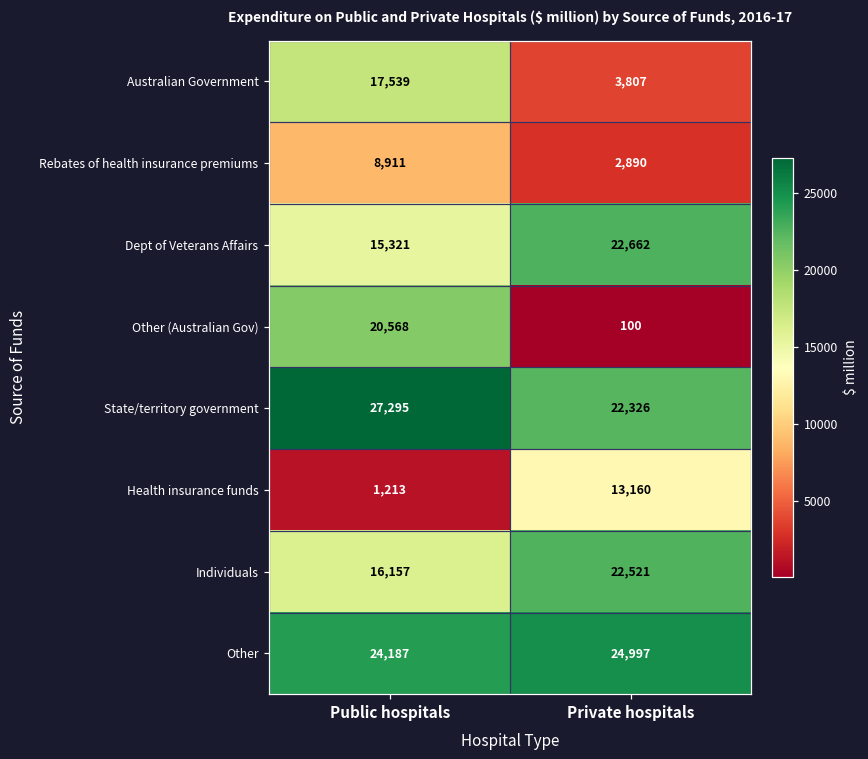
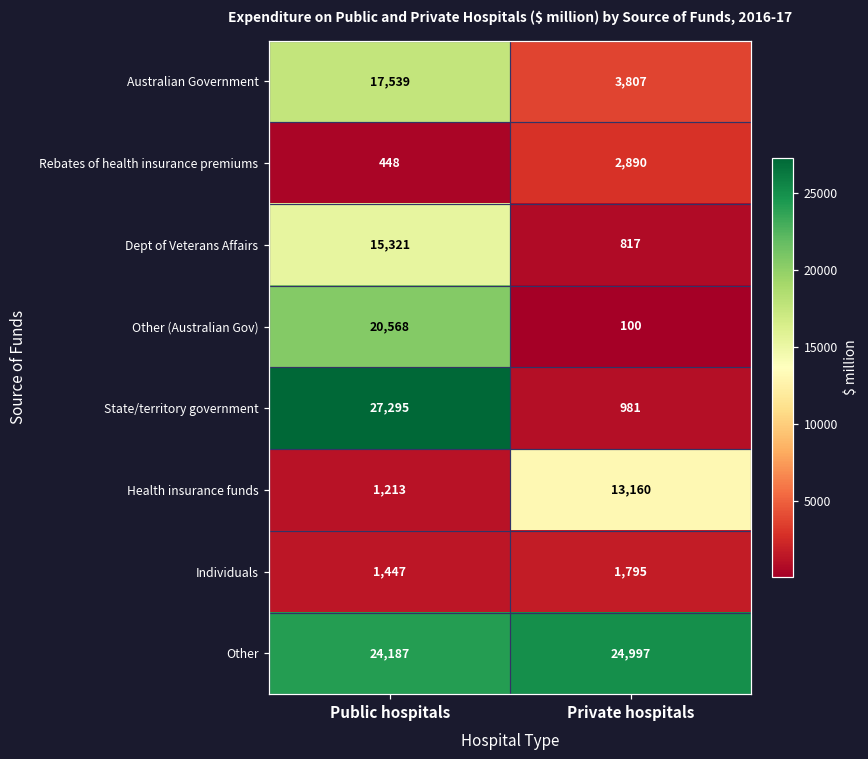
  {
    "Australian Government": {
      "Public hospitals": "17,539",
      "Private hospitals": "3,807"
    },
    "Rebates of health insurance premiums": {
-     "Public hospitals": "8,911",
+     "Public hospitals": "448",
      "Private hospitals": "2,890"
    },
    "Dept of Veterans Affairs": {
      "Public hospitals": "15,321",
-     "Private hospitals": "22,662"
+     "Private hospitals": "817"
    },
    "Other (Australian Gov)": {
      "Public hospitals": "20,568",
      "Private hospitals": "100"
    },
    "State/territory government": {
      "Public hospitals": "27,295",
-     "Private hospitals": "22,326"
+     "Private hospitals": "981"
    },
    "Health insurance funds": {
      "Public hospitals": "1,213",
      "Private hospitals": "13,160"
    },
    "Individuals": {
-     "Public hospitals": "16,157",
-     "Private hospitals": "22,521"
+     "Public hospitals": "1,447",
+     "Private hospitals": "1,795"
    },
    "Other": {
      "Public hospitals": "24,187",
      "Private hospitals": "24,997"
    }
  }
